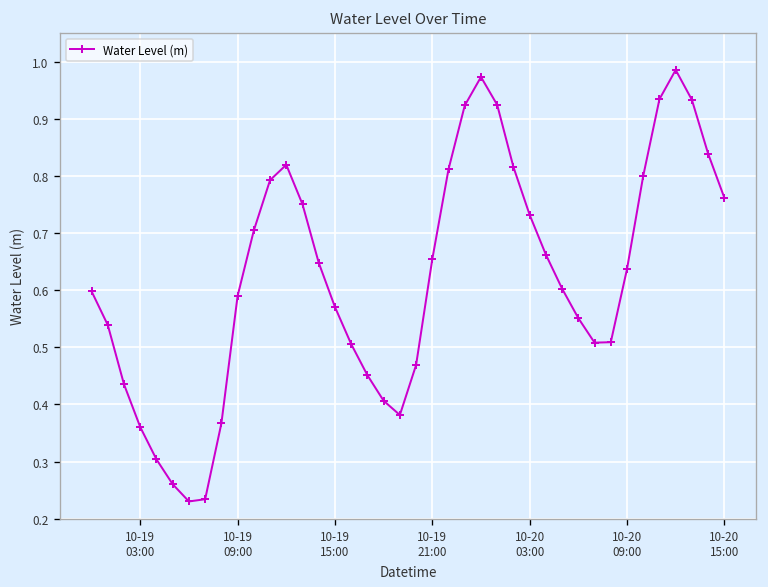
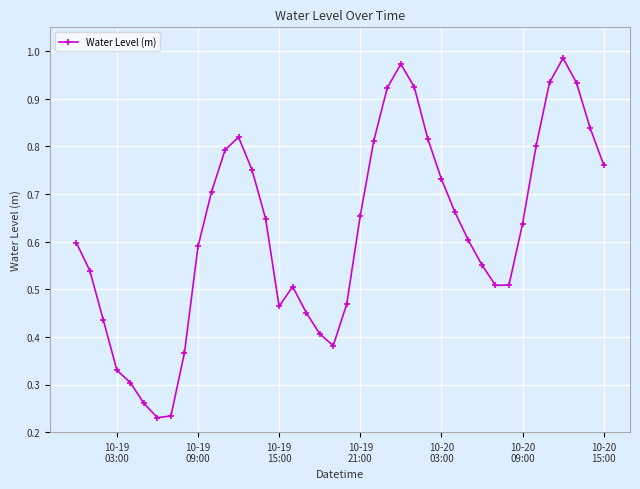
  {
-   "10-19 03:00": 0.36,
+   "10-19 03:00": 0.33,
    "10-19 09:00": 0.59,
-   "10-19 15:00": 0.57,
+   "10-19 15:00": 0.46,
    "10-19 21:00": 0.65,
    "10-20 03:00": 0.73,
    "10-20 09:00": 0.64,
    "10-20 15:00": 0.76
  }
